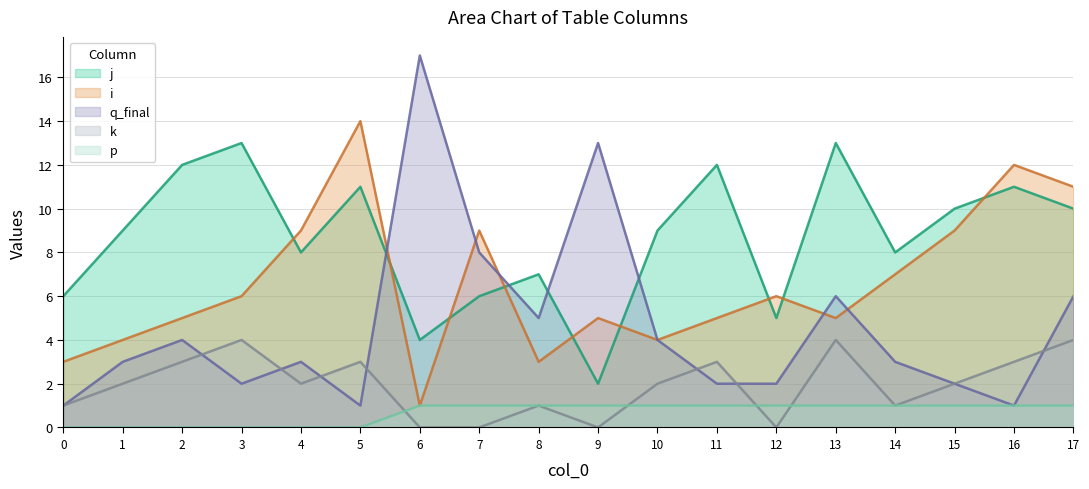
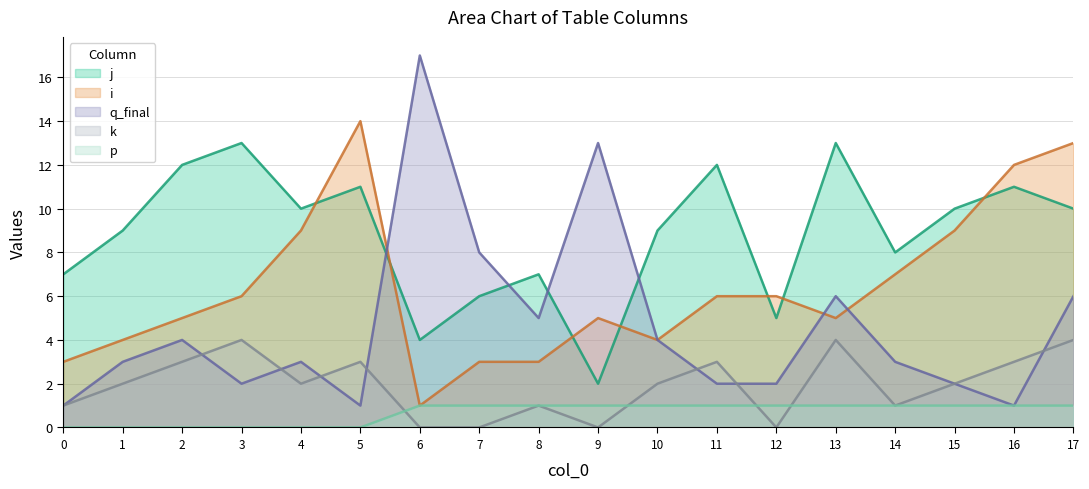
  {
    "j": {
-     "0": 6,
+     "0": 7,
      "1": 9,
      "2": 12,
      "3": 13,
-     "4": 8,
+     "4": 10,
      "5": 11,
      "6": 4,
      "7": 6,
      "8": 7,
      "9": 2,
      "10": 9,
      "11": 12,
      "12": 5,
      "13": 13,
      "14": 8,
      "15": 10,
      "16": 11,
      "17": 10
    },
    "i": {
      "0": 3,
      "1": 4,
      "2": 5,
      "3": 6,
      "4": 9,
      "5": 14,
-     "7": 9,
+     "7": 3,
      "8": 3,
      "9": 5,
-     "11": 5,
+     "11": 6,
      "12": 6,
      "13": 5,
      "14": 7,
      "15": 9,
      "16": 12,
-     "17": 11
+     "17": 13
    }
  }
